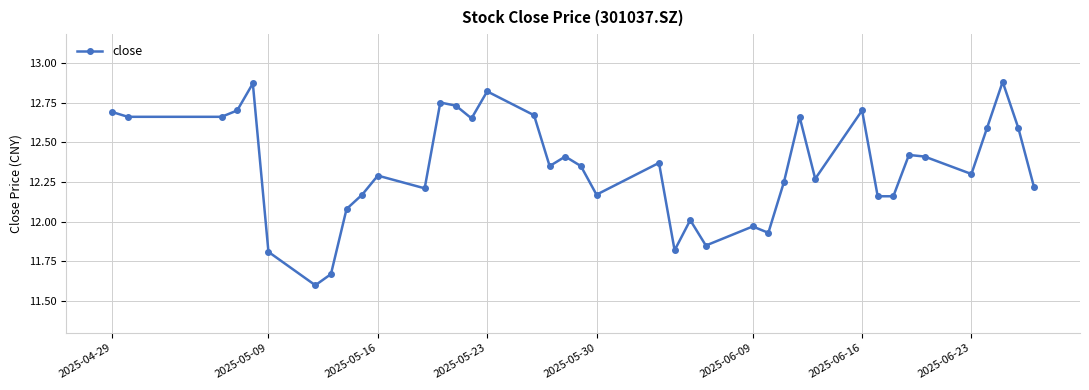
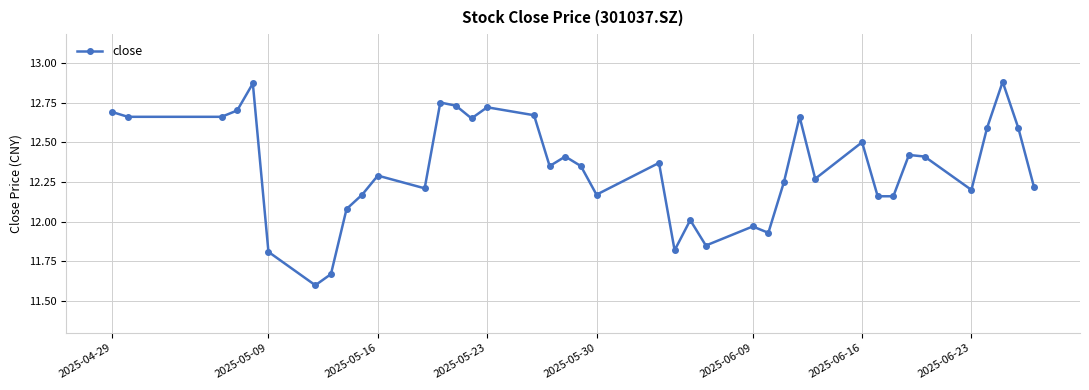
  {
    "2025-04-29": 12.69,
    "2025-05-09": 11.81,
    "2025-05-16": 12.29,
-   "2025-05-23": 12.82,
+   "2025-05-23": 12.72,
    "2025-05-30": 12.17,
    "2025-06-09": 11.97,
-   "2025-06-16": 12.7,
-   "2025-06-23": 12.3
+   "2025-06-16": 12.5,
+   "2025-06-23": 12.2
  }
